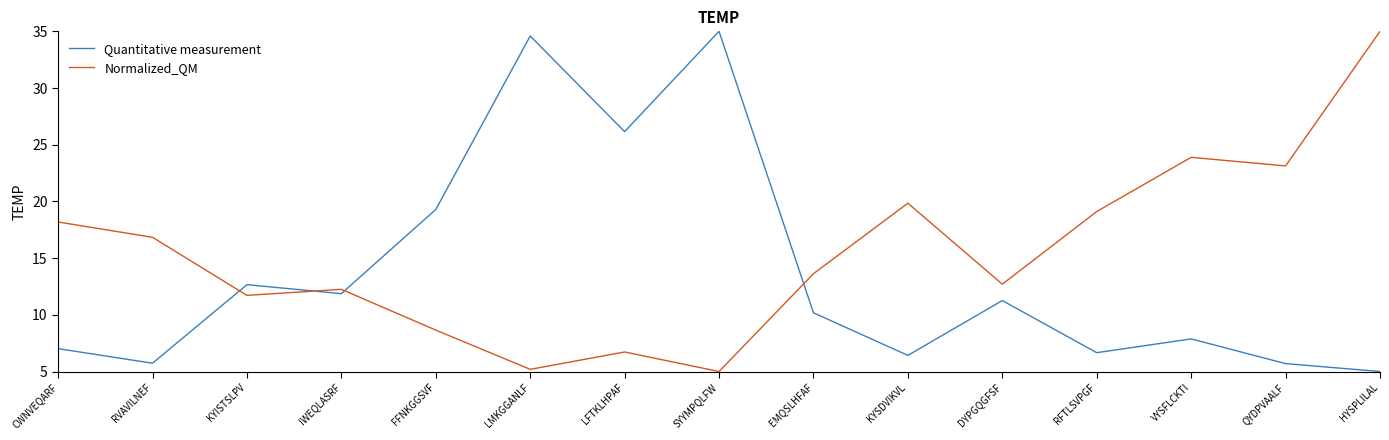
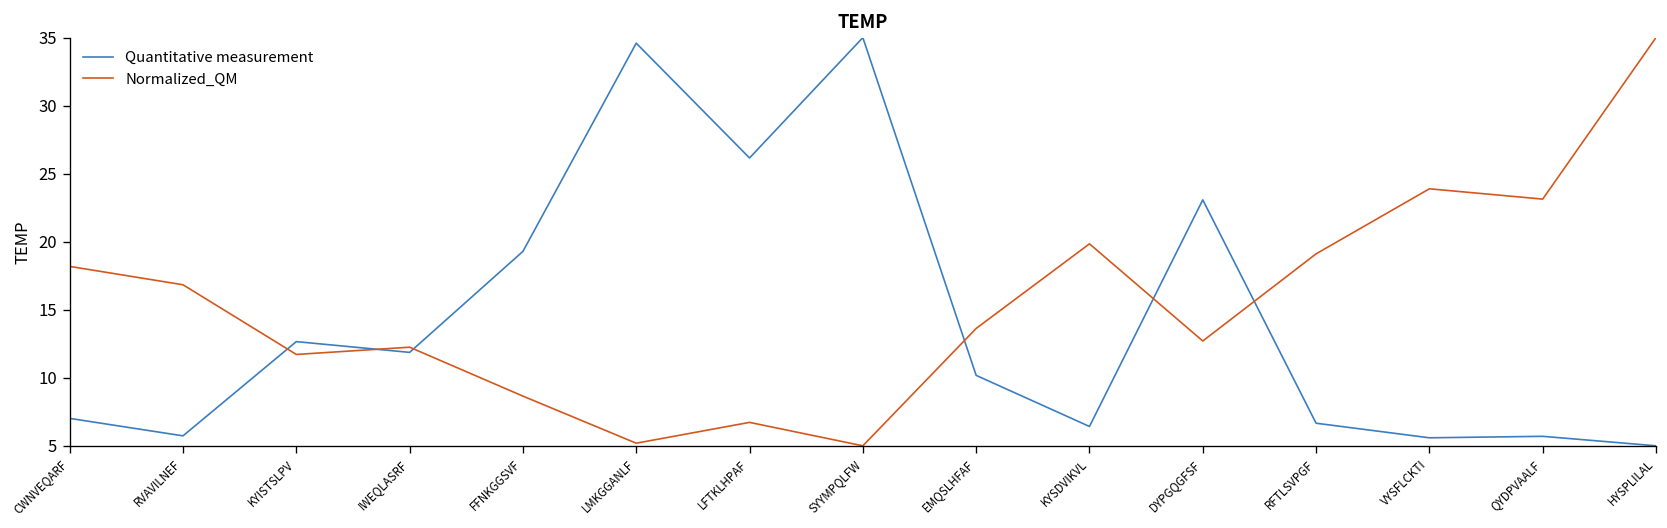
  {
    "Quantitative measurement": {
      "CWNVEQARF": 7.0,
      "RVAVILNEF": 5.7,
      "KYISTSLPV": 12.7,
      "IWEQLASRF": 11.9,
      "FFNKGGSVF": 19.3,
      "LMKGGANLF": 34.6,
      "LFTKLHPAF": 26.2,
      "SYYMPQLFW": 35.0,
      "EMQSLHFAF": 10.2,
      "KYSDVIKVL": 6.4,
-     "DYPGQGFSF": 11.3,
+     "DYPGQGFSF": 23.1,
      "RFTLSVPGF": 6.7,
-     "VYSFLCKTI": 7.9,
+     "VYSFLCKTI": 5.6,
      "QYDPVAALF": 5.7,
      "HYSPLILAL": 5.0
    },
    "Normalized_QM": {
      "CWNVEQARF": 18.2,
      "RVAVILNEF": 16.8,
      "KYISTSLPV": 11.7,
      "IWEQLASRF": 12.2,
      "FFNKGGSVF": 8.7,
      "LMKGGANLF": 5.2,
      "LFTKLHPAF": 6.7,
      "SYYMPQLFW": 5.0,
      "EMQSLHFAF": 13.6,
      "KYSDVIKVL": 19.8,
      "DYPGQGFSF": 12.7,
      "RFTLSVPGF": 19.1,
      "VYSFLCKTI": 23.9,
      "QYDPVAALF": 23.1,
      "HYSPLILAL": 35.0
    }
  }
